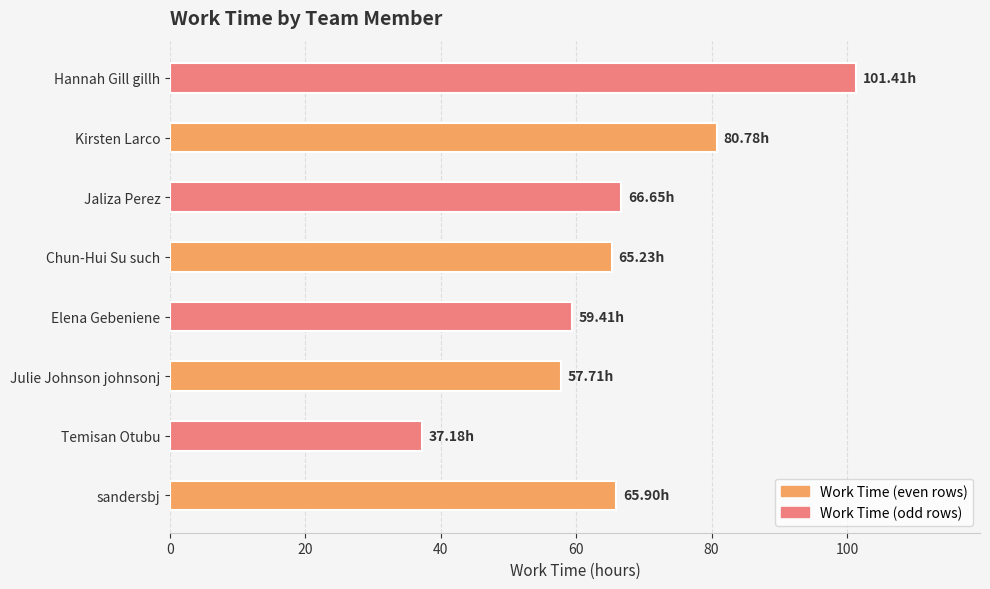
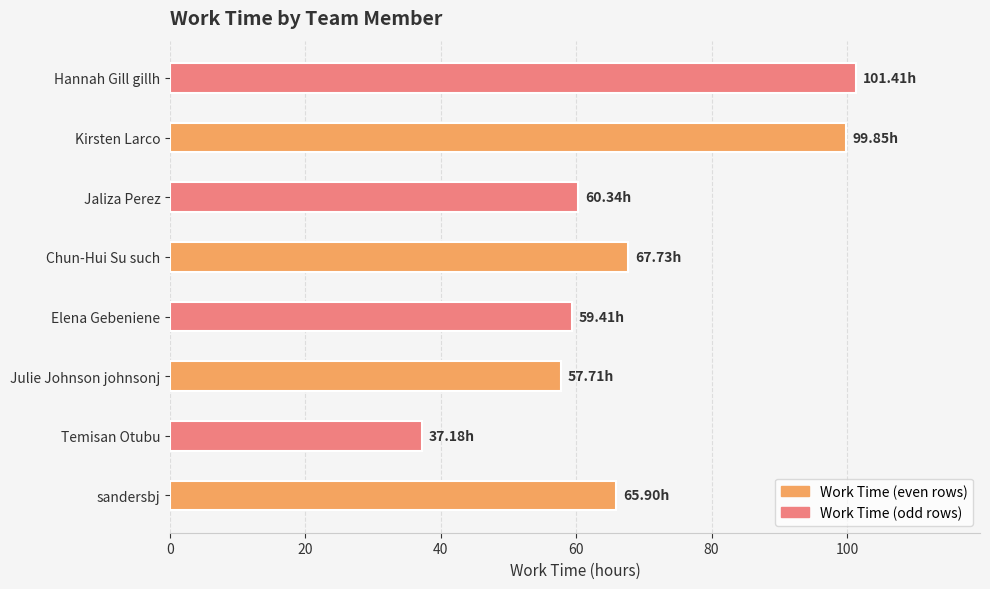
  {
    "Hannah Gill gillh": "101.41h",
-   "Kirsten Larco": "80.78h",
-   "Jaliza Perez": "66.65h",
-   "Chun-Hui Su such": "65.23h",
+   "Kirsten Larco": "99.85h",
+   "Jaliza Perez": "60.34h",
+   "Chun-Hui Su such": "67.73h",
    "Elena Gebeniene": "59.41h",
    "Julie Johnson johnsonj": "57.71h",
    "Temisan Otubu": "37.18h",
    "sandersbj": "65.90h"
  }
